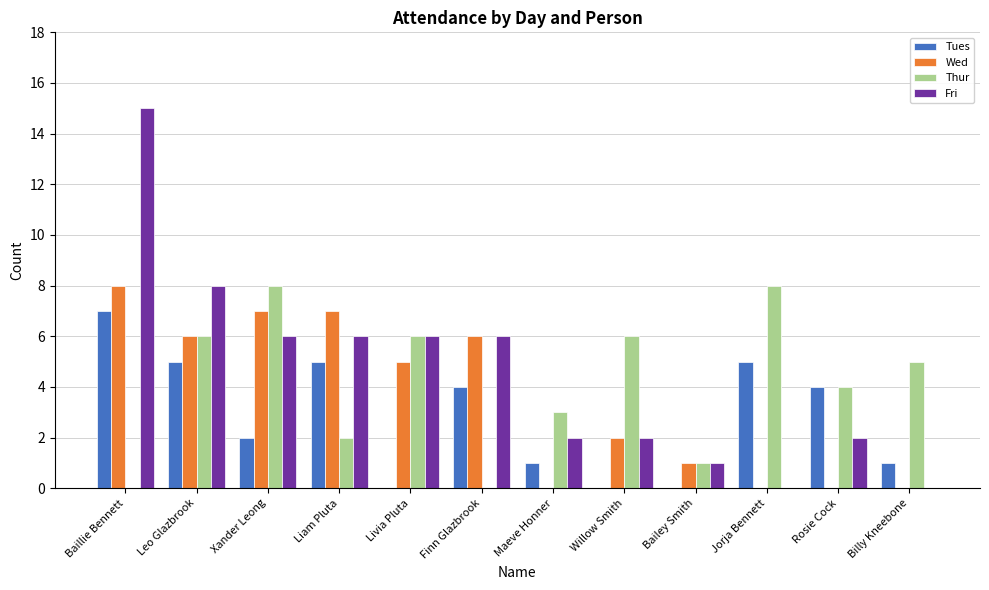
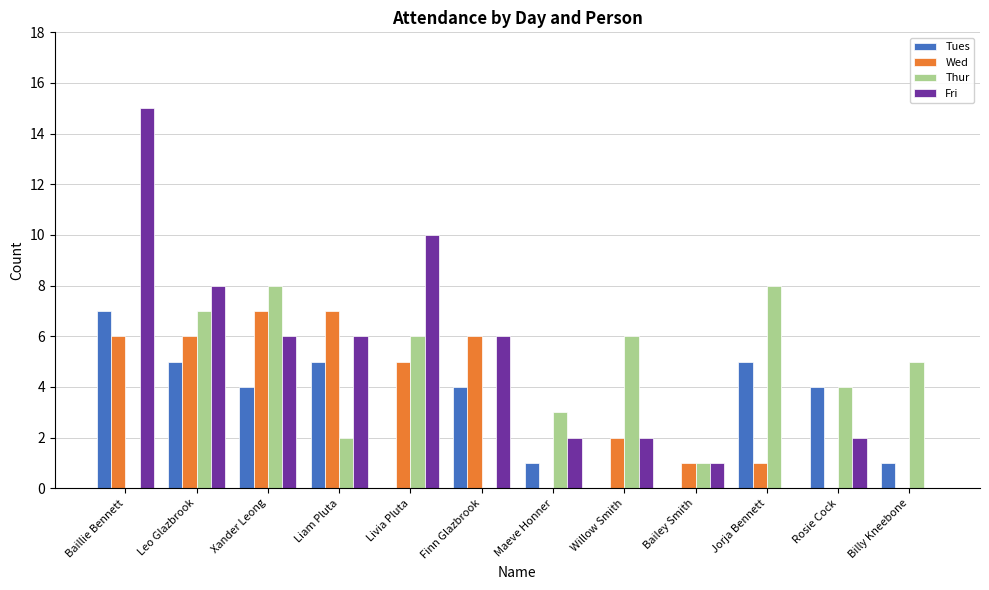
  {
    "Tues": {
      "Baillie Bennett": 7,
      "Leo Glazbrook": 5,
-     "Xander Leong": 2,
+     "Xander Leong": 4,
      "Liam Pluta": 5,
      "Livia Pluta": 0,
      "Finn Glazbrook": 4,
      "Maeve Honner": 1,
      "Willow Smith": 0,
      "Bailey Smith": 0,
      "Jorja Bennett": 5,
      "Rosie Cock": 4,
      "Billy Kneebone": 1
    },
    "Wed": {
-     "Baillie Bennett": 8,
+     "Baillie Bennett": 6,
      "Leo Glazbrook": 6,
      "Xander Leong": 7,
      "Liam Pluta": 7,
      "Livia Pluta": 5,
      "Finn Glazbrook": 6,
      "Maeve Honner": 0,
      "Willow Smith": 2,
      "Bailey Smith": 1,
-     "Jorja Bennett": 0,
+     "Jorja Bennett": 1,
      "Rosie Cock": 0,
      "Billy Kneebone": 0
    },
    "Thur": {
      "Baillie Bennett": 0,
-     "Leo Glazbrook": 6,
+     "Leo Glazbrook": 7,
      "Xander Leong": 8,
      "Liam Pluta": 2,
      "Livia Pluta": 6,
      "Finn Glazbrook": 0,
      "Maeve Honner": 3,
      "Willow Smith": 6,
      "Bailey Smith": 1,
      "Jorja Bennett": 8,
      "Rosie Cock": 4,
      "Billy Kneebone": 5
    },
    "Fri": {
      "Baillie Bennett": 15,
      "Leo Glazbrook": 8,
      "Xander Leong": 6,
      "Liam Pluta": 6,
-     "Livia Pluta": 6,
+     "Livia Pluta": 10,
      "Finn Glazbrook": 6,
      "Maeve Honner": 2,
      "Willow Smith": 2,
      "Bailey Smith": 1,
      "Jorja Bennett": 0,
      "Rosie Cock": 2,
      "Billy Kneebone": 0
    }
  }
